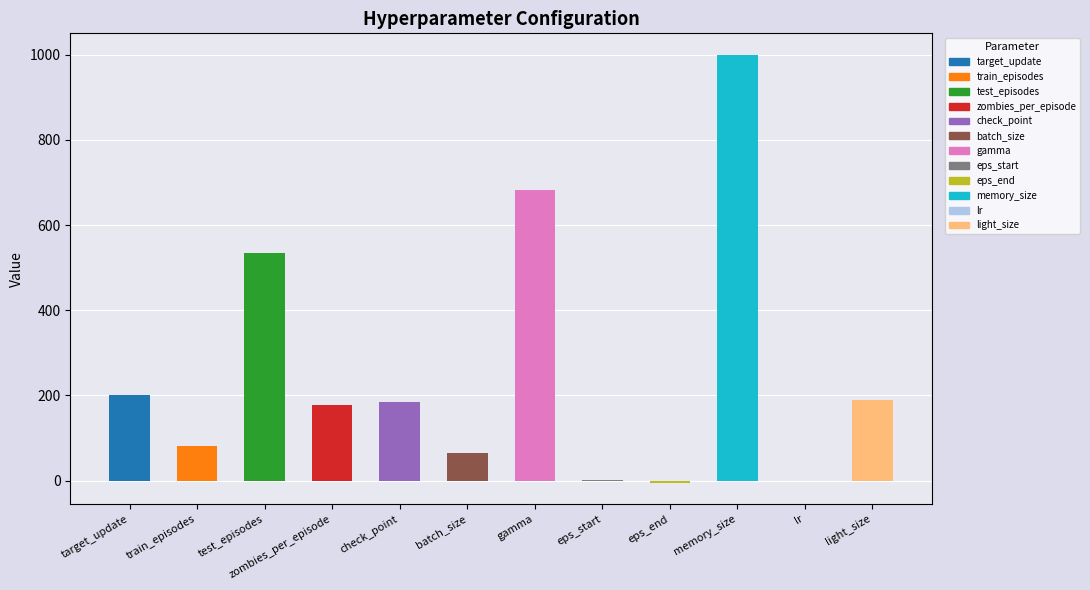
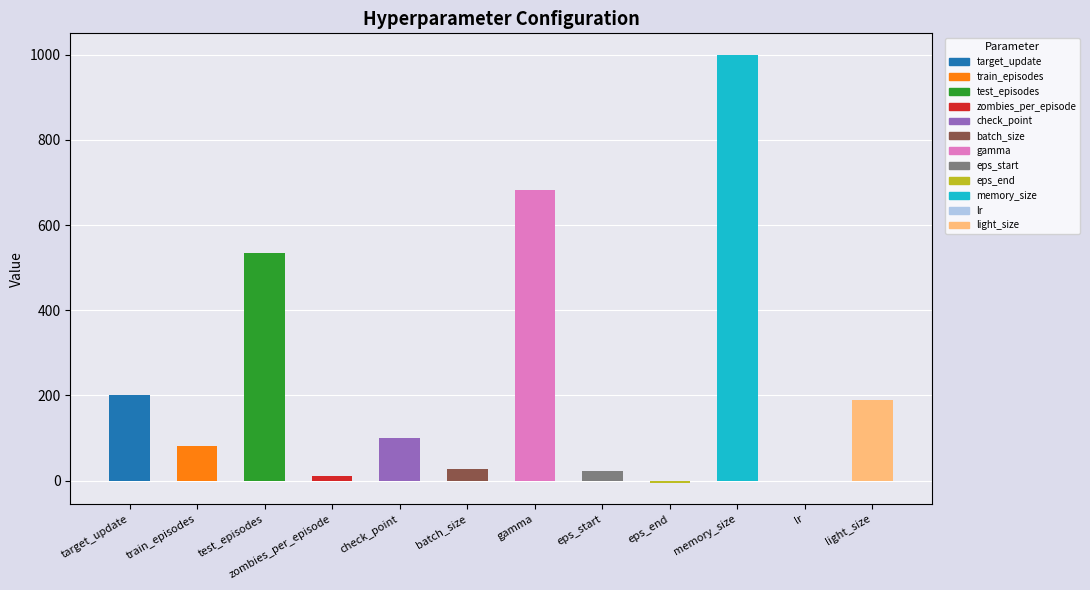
  {
    "target_update": 200,
    "train_episodes": 80,
    "test_episodes": 530,
-   "zombies_per_episode": 180,
-   "check_point": 190,
-   "batch_size": 60,
+   "zombies_per_episode": 10,
+   "check_point": 100,
+   "batch_size": 30,
    "gamma": 680,
-   "eps_start": 0,
+   "eps_start": 20,
    "memory_size": 1000,
    "light_size": 190
  }
